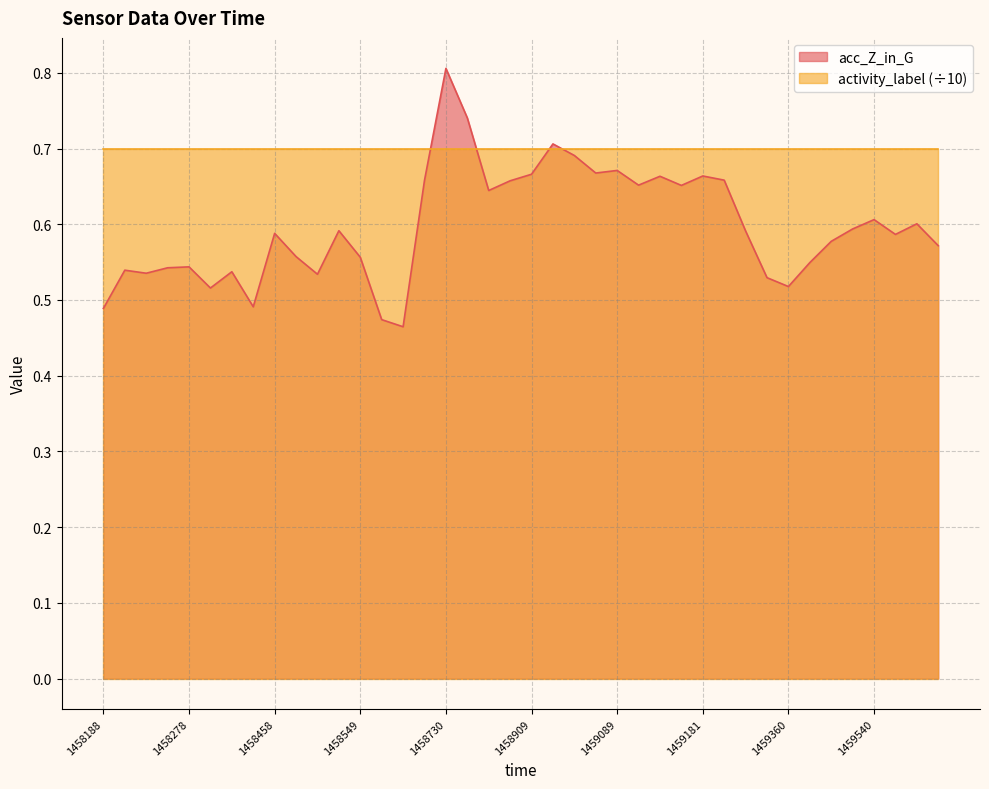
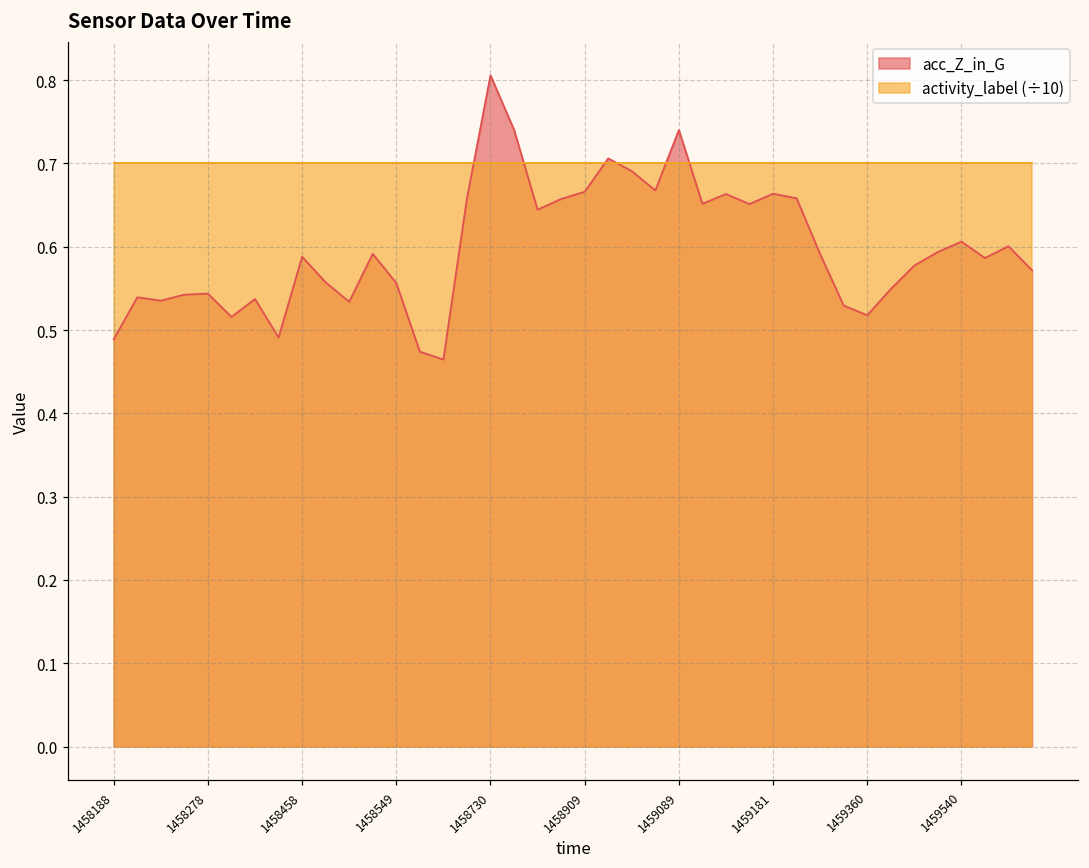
  {
    "acc_Z_in_G": {
      "1458188": 0.49,
      "1458278": 0.54,
      "1458458": 0.59,
      "1458549": 0.56,
      "1458730": 0.81,
      "1458909": 0.67,
-     "1459089": 0.67,
+     "1459089": 0.74,
      "1459181": 0.66,
      "1459360": 0.52,
      "1459540": 0.61
    },
    "activity_label (÷10)": {
      "1458188": 0.70,
      "1458278": 0.70,
      "1458458": 0.70,
      "1458549": 0.70,
      "1458730": 0.70,
      "1458909": 0.70,
      "1459089": 0.70,
      "1459181": 0.70,
      "1459360": 0.70,
      "1459540": 0.70
    }
  }
